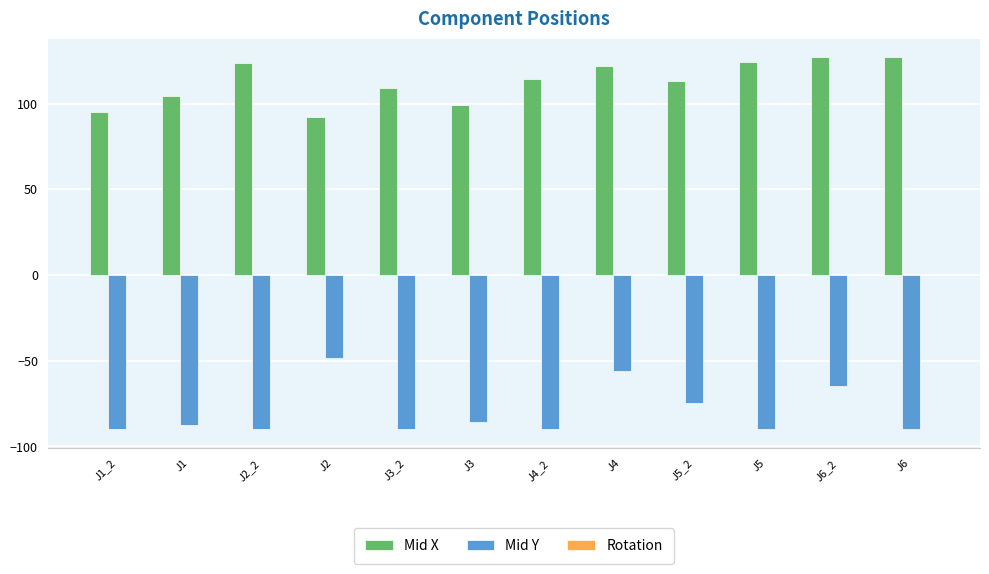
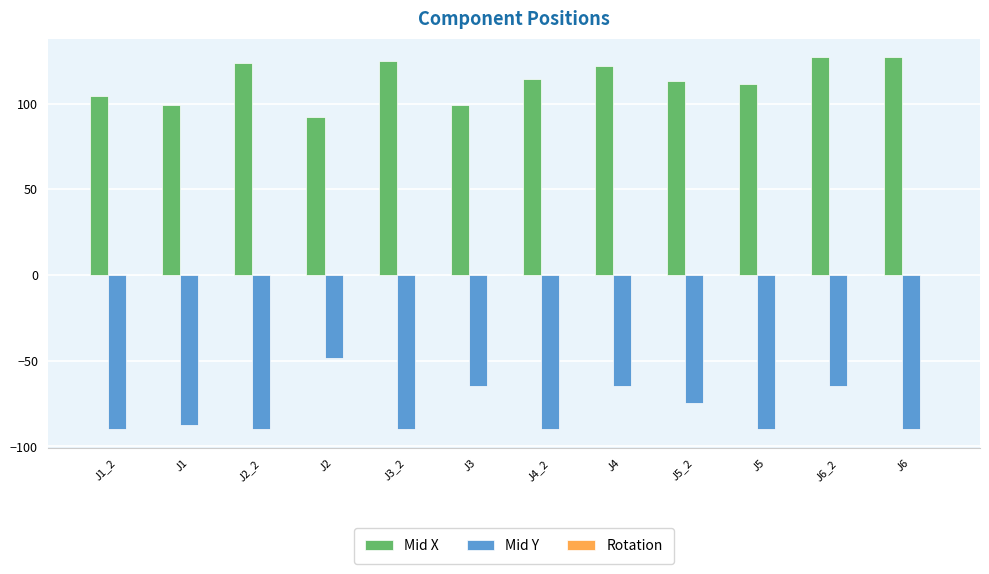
  {
    "Mid X": {
-     "J1_2": 95,
-     "J1": 104,
+     "J1_2": 104,
+     "J1": 99,
      "J2_2": 123,
      "J2": 92,
-     "J3_2": 109,
+     "J3_2": 125,
      "J3": 99,
      "J4_2": 114,
      "J4": 122,
      "J5_2": 113,
-     "J5": 124,
+     "J5": 111,
      "J6_2": 127,
      "J6": 127
    },
    "Mid Y": {
      "J1_2": -90,
      "J1": -88,
      "J2_2": -90,
      "J2": -49,
      "J3_2": -90,
-     "J3": -86,
+     "J3": -65,
      "J4_2": -90,
-     "J4": -56,
+     "J4": -65,
      "J5_2": -75,
      "J5": -90,
      "J6_2": -65,
      "J6": -90
    },
    "Rotation": {
      "J1_2": 0,
      "J1": 0,
      "J2_2": 0,
      "J2": 0,
      "J3_2": 0,
      "J3": 0,
      "J4_2": 0,
      "J4": 0,
      "J5_2": 0,
      "J5": 0,
      "J6_2": 0,
      "J6": 0
    }
  }
